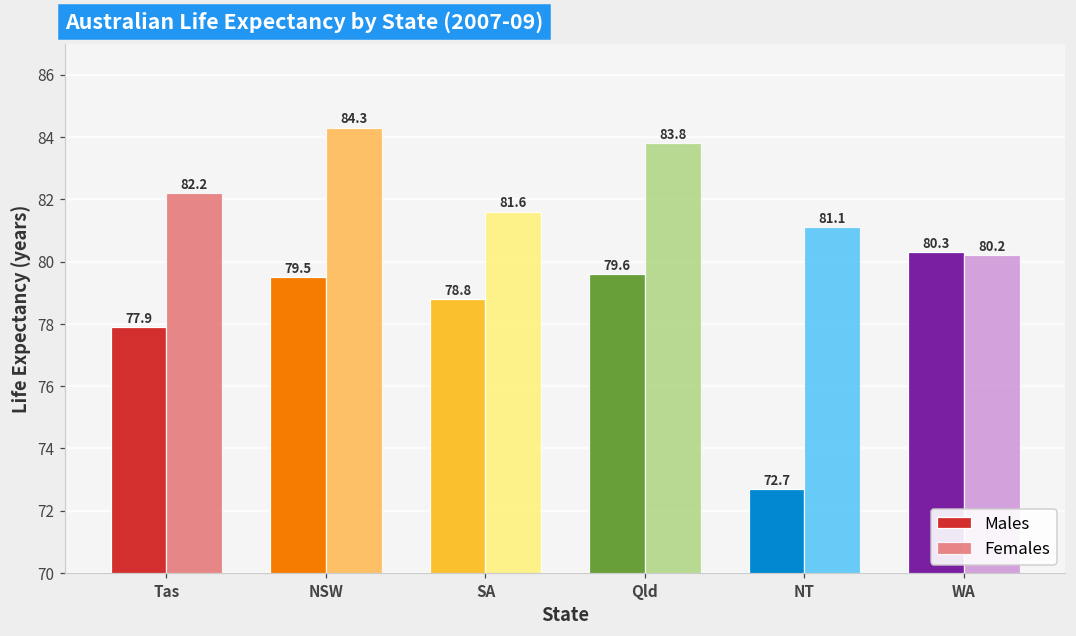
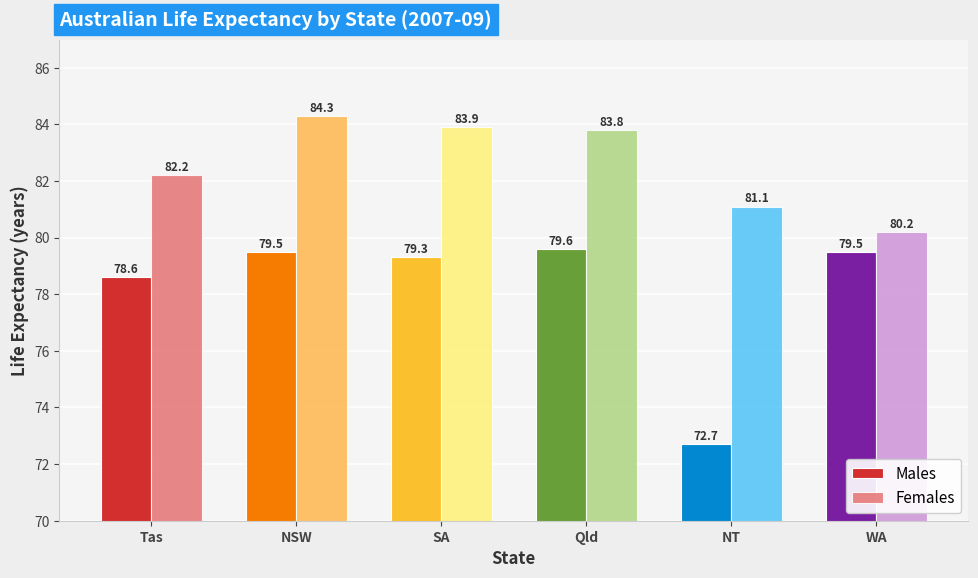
  {
    "Males": {
-     "Tas": 77.9,
+     "Tas": 78.6,
      "NSW": 79.5,
-     "SA": 78.8,
+     "SA": 79.3,
      "Qld": 79.6,
      "NT": 72.7,
-     "WA": 80.3
+     "WA": 79.5
    },
    "Females": {
      "Tas": 82.2,
      "NSW": 84.3,
-     "SA": 81.6,
+     "SA": 83.9,
      "Qld": 83.8,
      "NT": 81.1,
      "WA": 80.2
    }
  }
